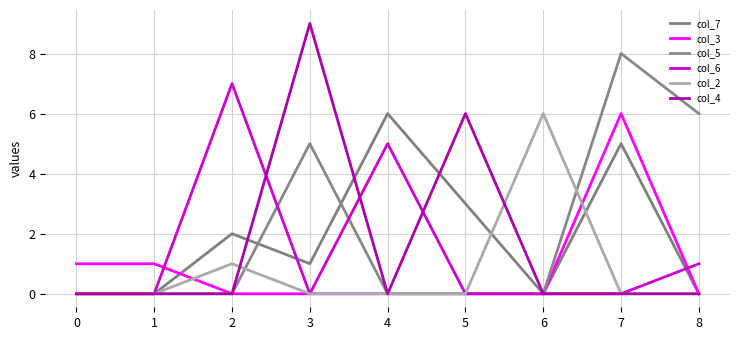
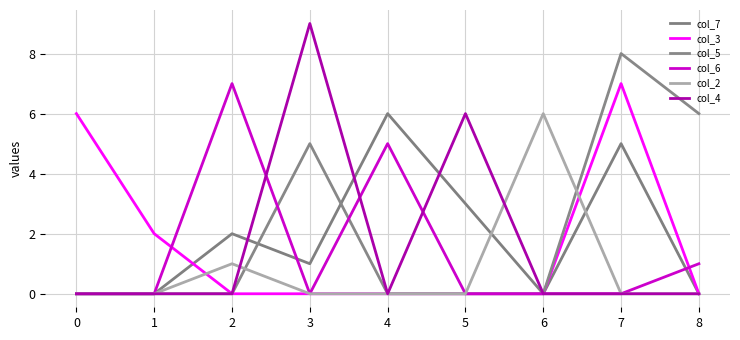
  {
    "col_3": {
-     "0": 1,
-     "1": 1,
-     "7": 6
+     "0": 6,
+     "1": 2,
+     "7": 7
    }
  }
